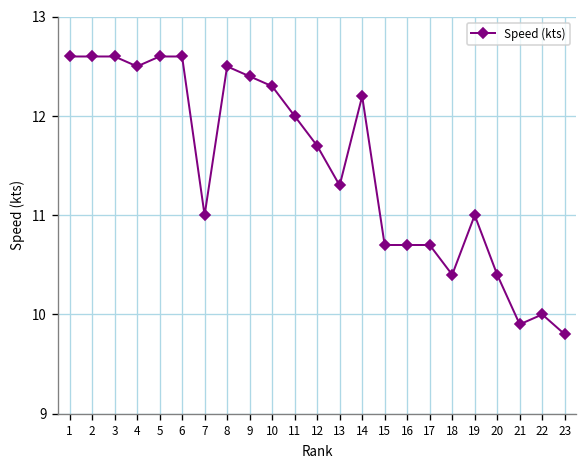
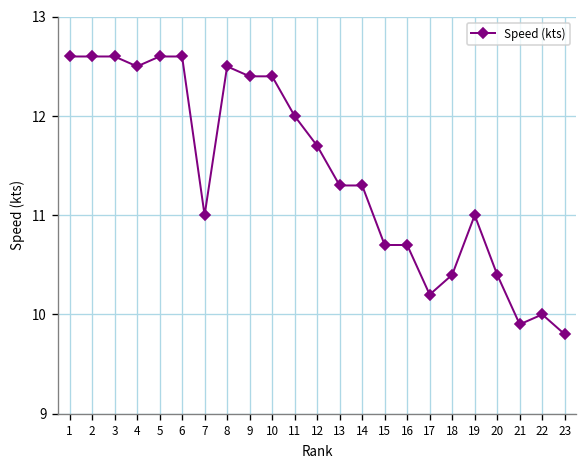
  {
    "1": 12.6,
    "2": 12.6,
    "3": 12.6,
    "4": 12.5,
    "5": 12.6,
    "6": 12.6,
    "7": 11.0,
    "8": 12.5,
    "9": 12.4,
-   "10": 12.3,
+   "10": 12.4,
    "11": 12.0,
    "12": 11.7,
    "13": 11.3,
-   "14": 12.2,
+   "14": 11.3,
    "15": 10.7,
    "16": 10.7,
-   "17": 10.7,
+   "17": 10.2,
    "18": 10.4,
    "19": 11.0,
    "20": 10.4,
    "21": 9.9,
    "22": 10.0,
    "23": 9.8
  }
